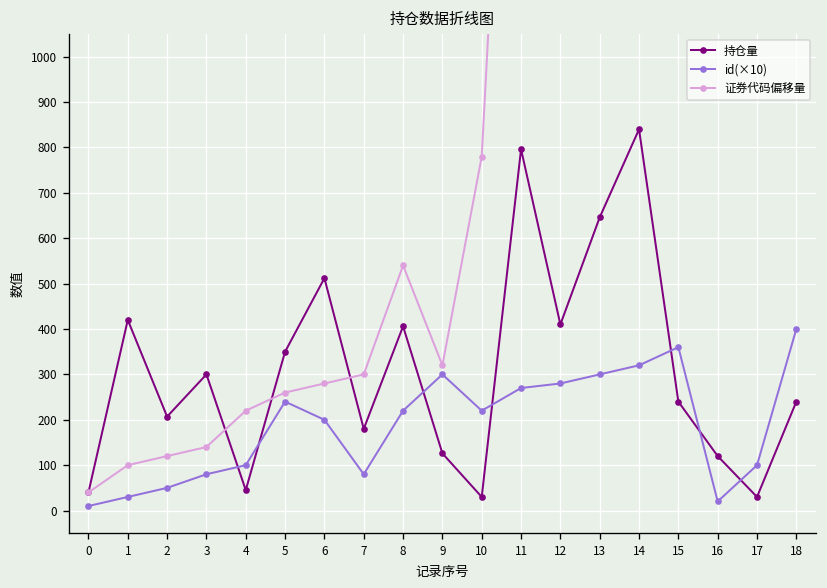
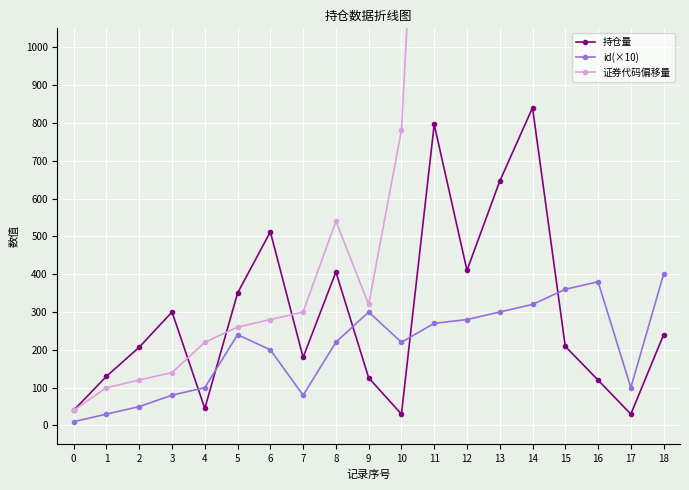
  {
    "持仓量": {
-     "1": 420,
+     "1": 130,
      "2": 210,
      "3": 300,
      "4": 50,
      "5": 350,
      "6": 510,
      "7": 180,
      "8": 410,
      "9": 130,
      "10": 30,
      "11": 800,
      "12": 410,
      "13": 650,
      "14": 840,
-     "15": 240,
+     "15": 210,
      "16": 120,
      "17": 30,
      "18": 240
    },
    "id(×10)": {
      "0": 10,
      "1": 30,
      "2": 50,
      "3": 80,
      "4": 100,
      "5": 240,
      "6": 200,
      "7": 80,
      "8": 220,
      "9": 300,
      "10": 220,
      "11": 270,
      "12": 280,
      "13": 300,
      "14": 320,
      "15": 360,
-     "16": 20,
+     "16": 380,
      "17": 100,
      "18": 400
    },
    "证券代码偏移量": {
      "1": 100,
      "2": 120,
      "3": 140,
      "4": 220,
      "5": 260,
      "6": 280,
      "7": 300,
      "8": 540,
      "9": 320,
      "10": 780
    }
  }
